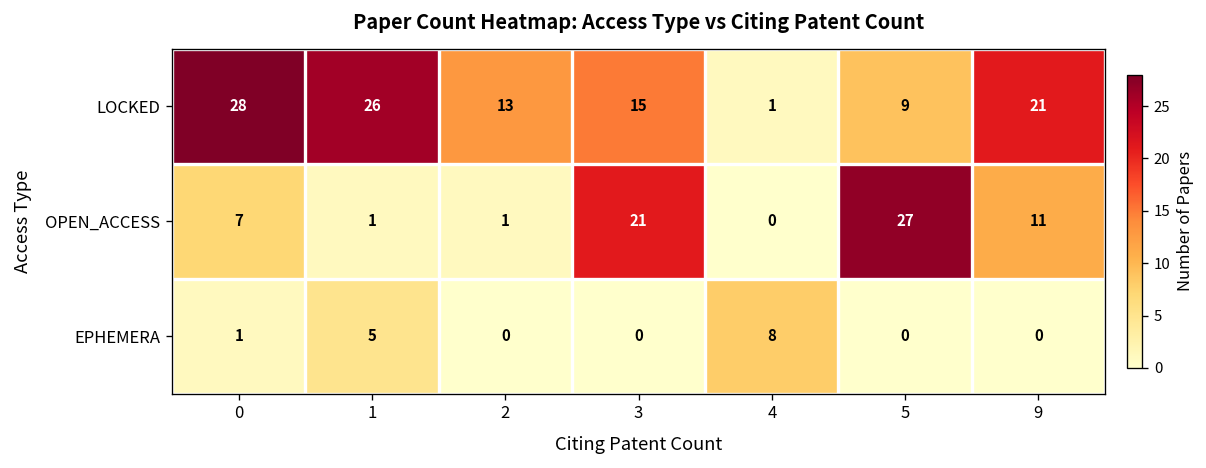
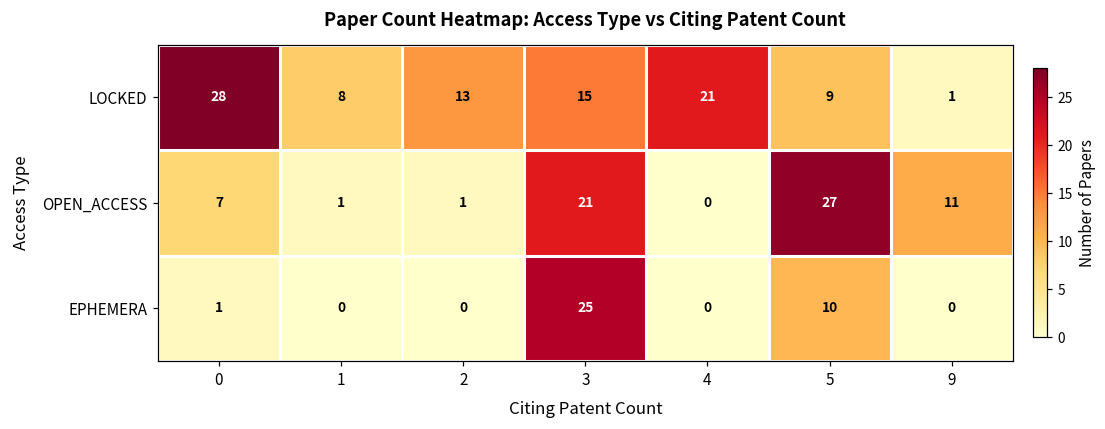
  {
    "LOCKED": {
      "0": 28,
-     "1": 26,
+     "1": 8,
      "2": 13,
      "3": 15,
-     "4": 1,
+     "4": 21,
      "5": 9,
-     "9": 21
+     "9": 1
    },
    "OPEN_ACCESS": {
      "0": 7,
      "1": 1,
      "2": 1,
      "3": 21,
      "4": 0,
      "5": 27,
      "9": 11
    },
    "EPHEMERA": {
      "0": 1,
-     "1": 5,
+     "1": 0,
      "2": 0,
-     "3": 0,
-     "4": 8,
-     "5": 0,
+     "3": 25,
+     "4": 0,
+     "5": 10,
      "9": 0
    }
  }
